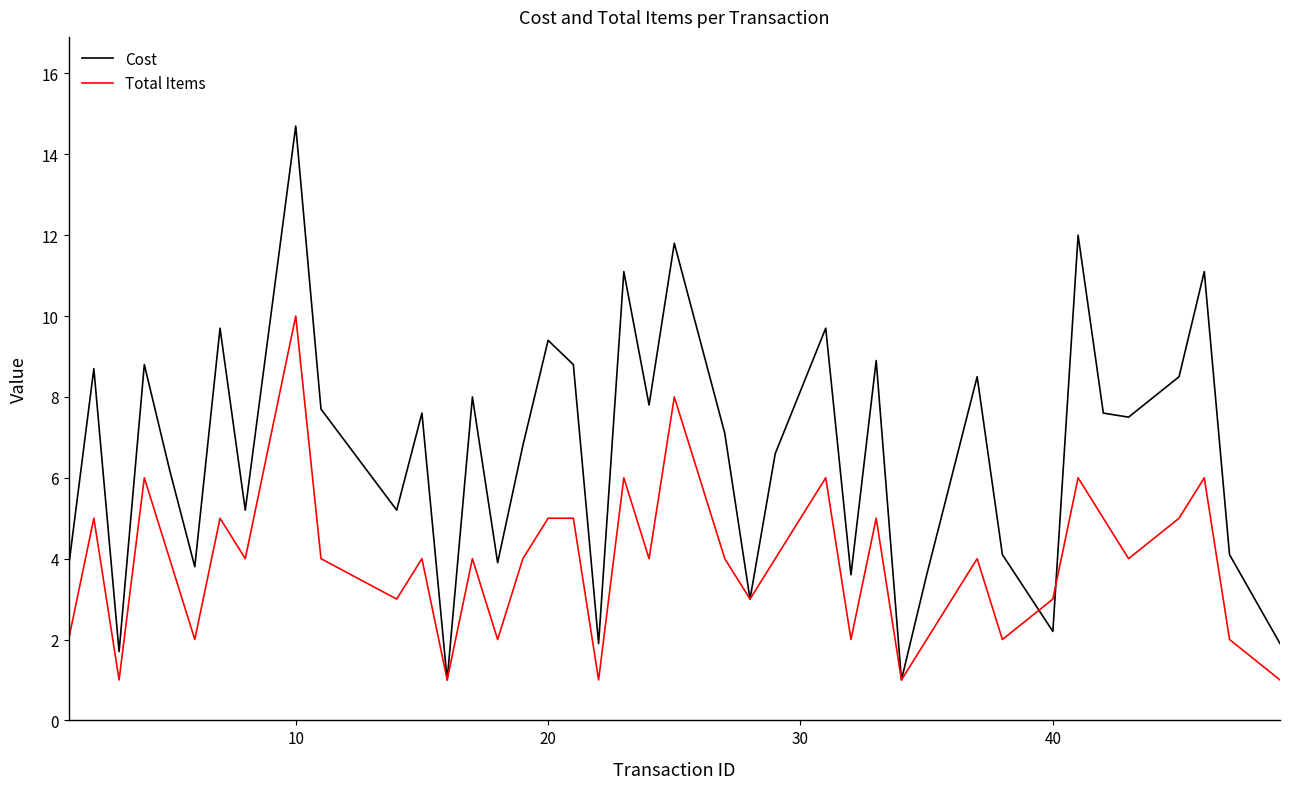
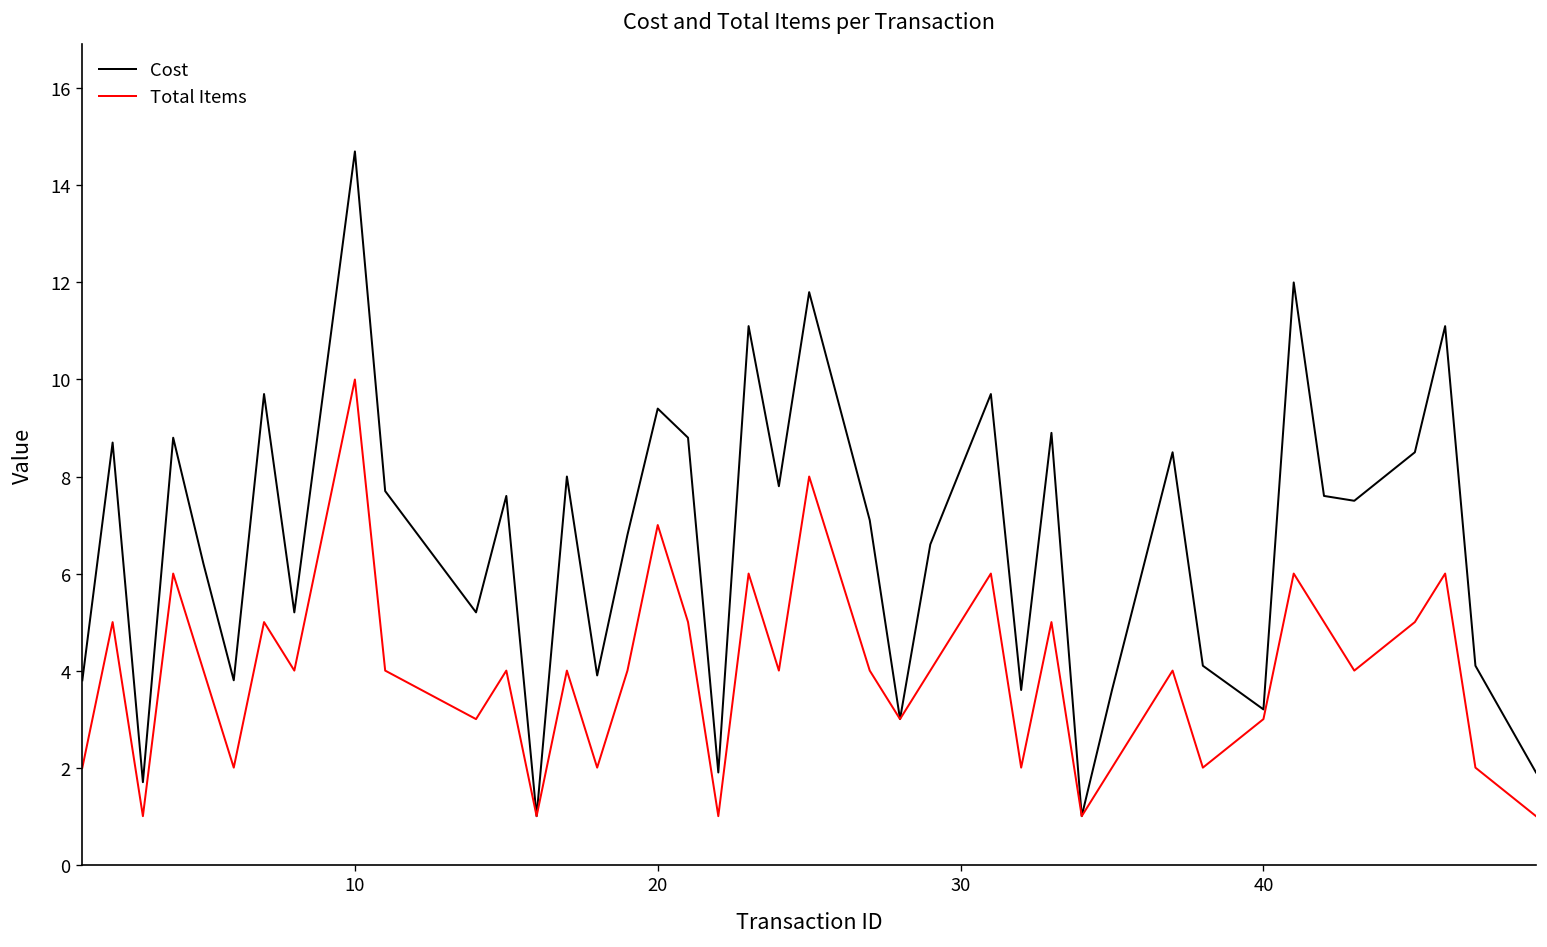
  {
    "Cost": {
      "10": 14.7,
      "20": 9.4,
-     "40": 2.2
+     "40": 3.2
    },
    "Total Items": {
      "10": 10,
-     "20": 5,
+     "20": 7,
      "40": 3
    }
  }
